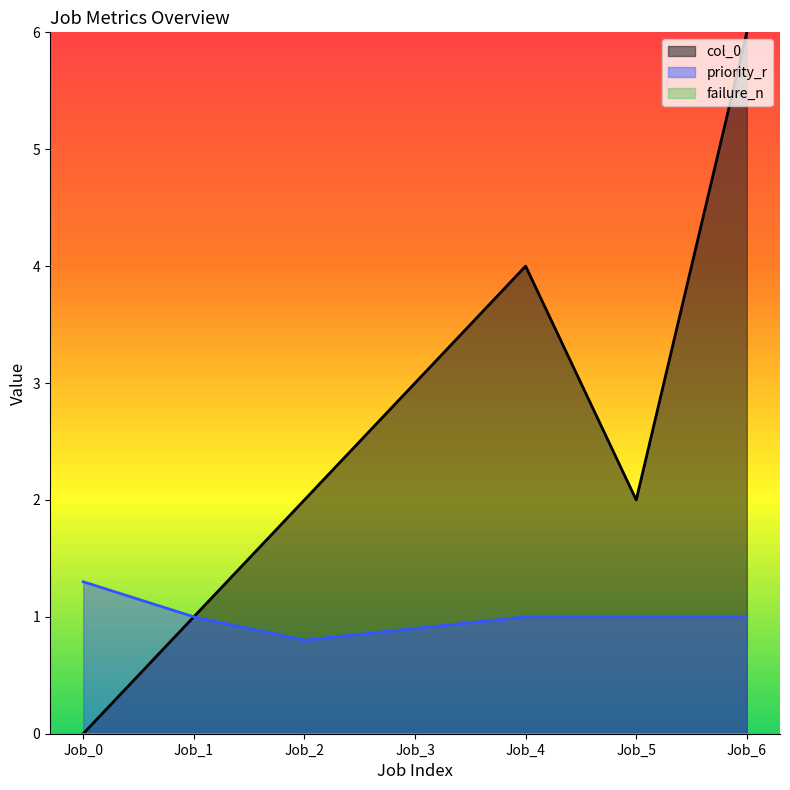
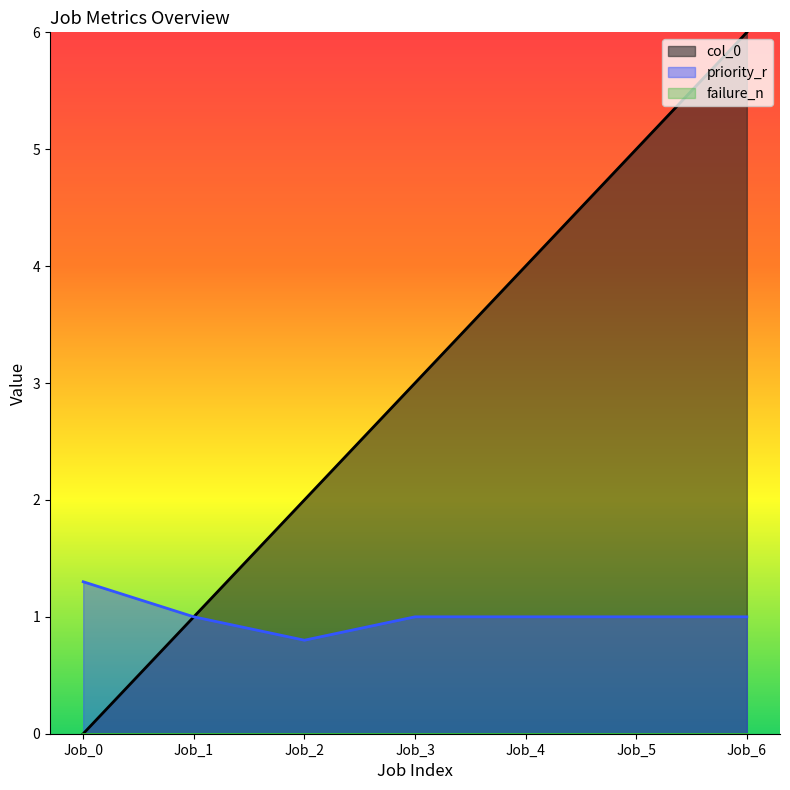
  {
    "col_0": {
      "Job_2": 2,
      "Job_3": 3,
      "Job_4": 4,
-     "Job_5": 2,
+     "Job_5": 5,
      "Job_6": 6
    },
    "priority_r": {
      "Job_0": 1.3,
      "Job_2": 0.8,
-     "Job_3": 0.9,
+     "Job_3": 1.0,
      "Job_4": 1.0,
      "Job_5": 1.0,
      "Job_6": 1.0
    },
    "failure_n": {
      "Job_1": 0.0,
      "Job_2": 0.0,
      "Job_3": 0.0,
      "Job_4": 0.0,
      "Job_5": 0.0,
      "Job_6": 0.0
    }
  }
